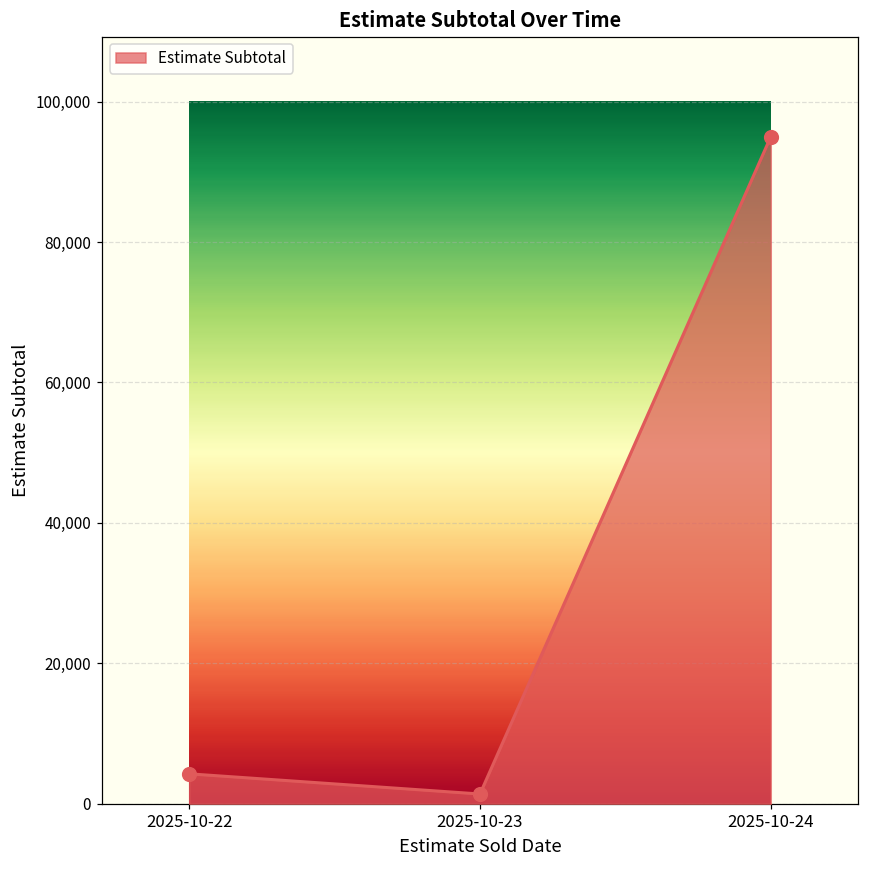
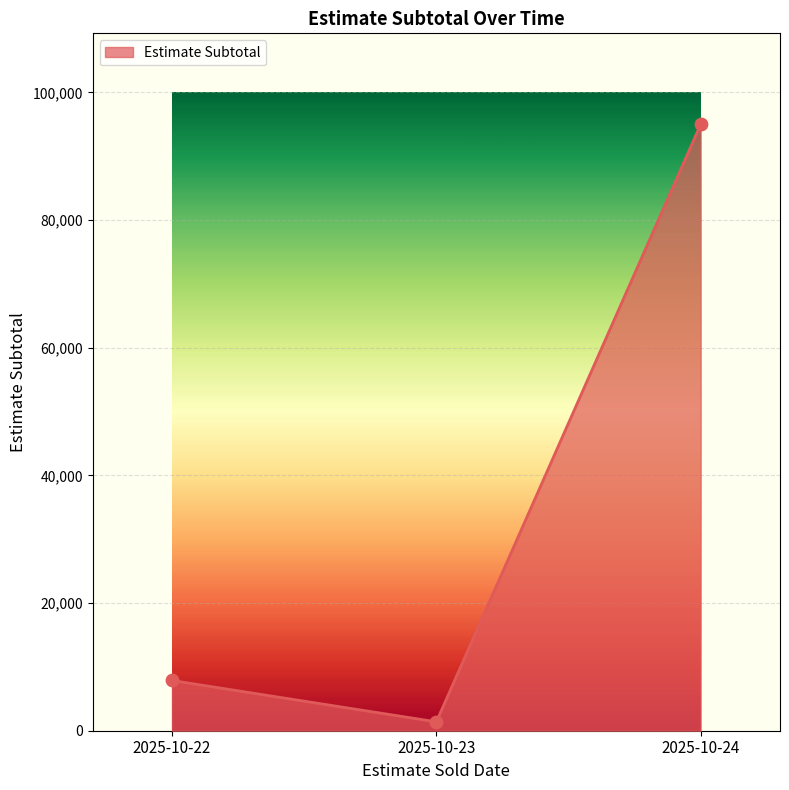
  {
-   "2025-10-22": "4,000",
+   "2025-10-22": "8,000",
    "2025-10-23": "1,000",
    "2025-10-24": "95,000"
  }
